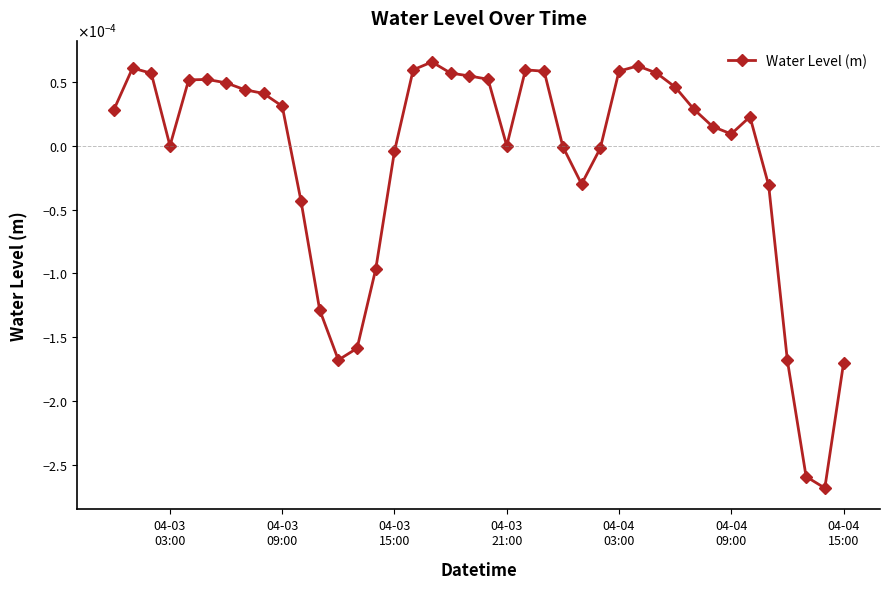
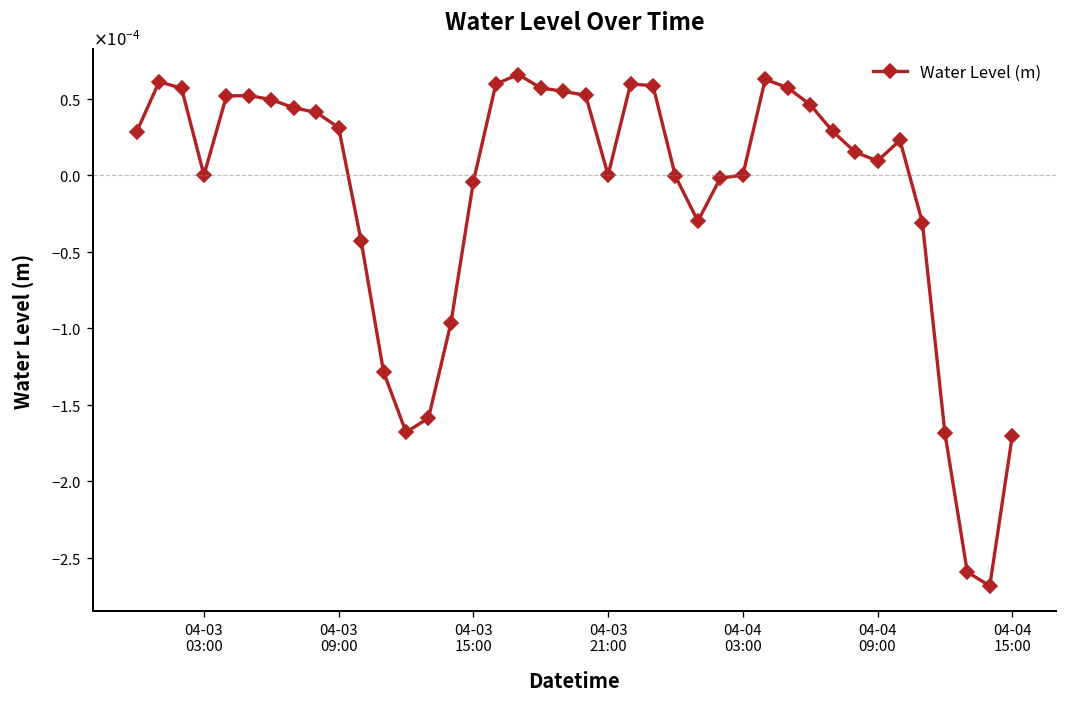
  {
    "04-03 03:00": 0.0000,
    "04-03 09:00": 0.000031,
    "04-03 15:00": -0.000004,
    "04-03 21:00": 0.0000,
-   "04-04 03:00": 0.0001,
+   "04-04 03:00": 0.0000,
    "04-04 09:00": 0.000009,
    "04-04 15:00": -0.000171
  }
